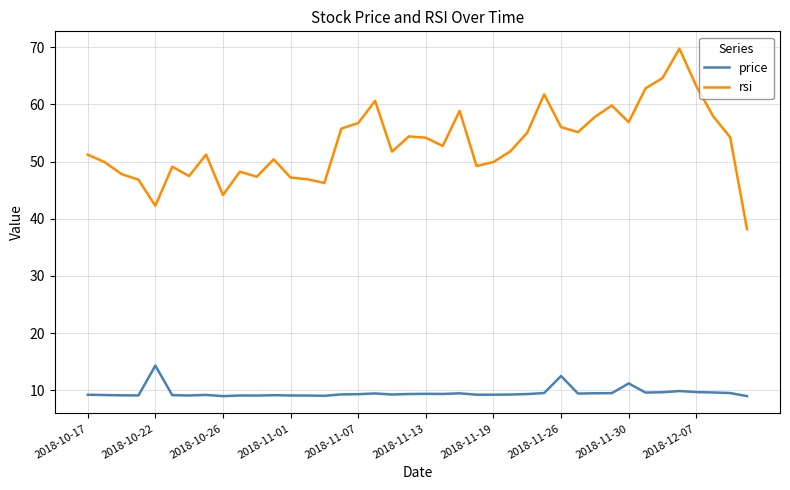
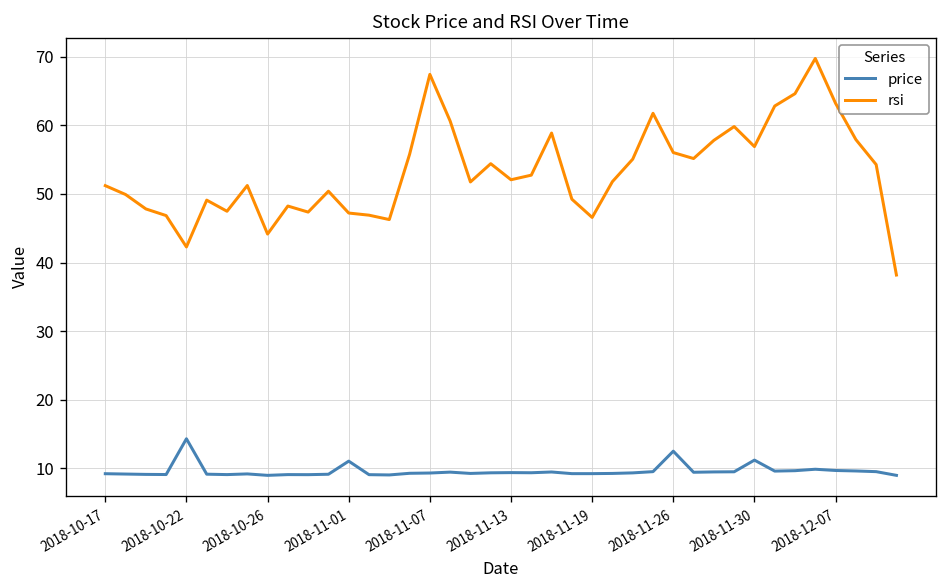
  {
    "price": {
      "2018-10-22": 14,
      "2018-10-26": 9,
-     "2018-11-01": 9,
+     "2018-11-01": 11,
      "2018-11-07": 9,
      "2018-11-13": 9,
      "2018-11-19": 9,
      "2018-11-26": 13,
      "2018-11-30": 11,
      "2018-12-07": 10
    },
    "rsi": {
      "2018-10-22": 42,
      "2018-10-26": 44,
      "2018-11-01": 47,
-     "2018-11-07": 57,
-     "2018-11-13": 54,
-     "2018-11-19": 50,
+     "2018-11-07": 67,
+     "2018-11-13": 52,
+     "2018-11-19": 47,
      "2018-11-26": 56,
      "2018-11-30": 57,
      "2018-12-07": 63
    }
  }
